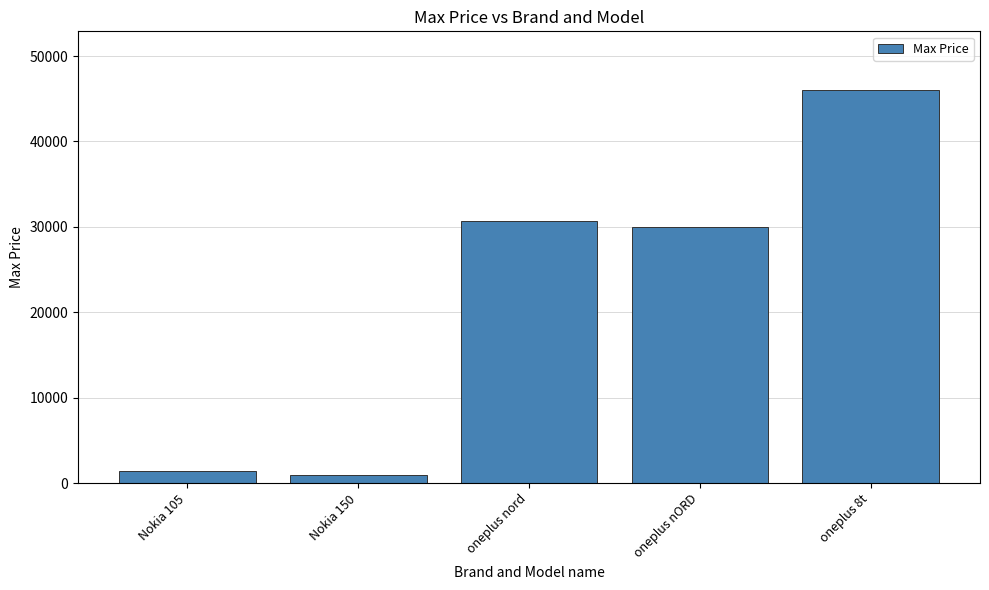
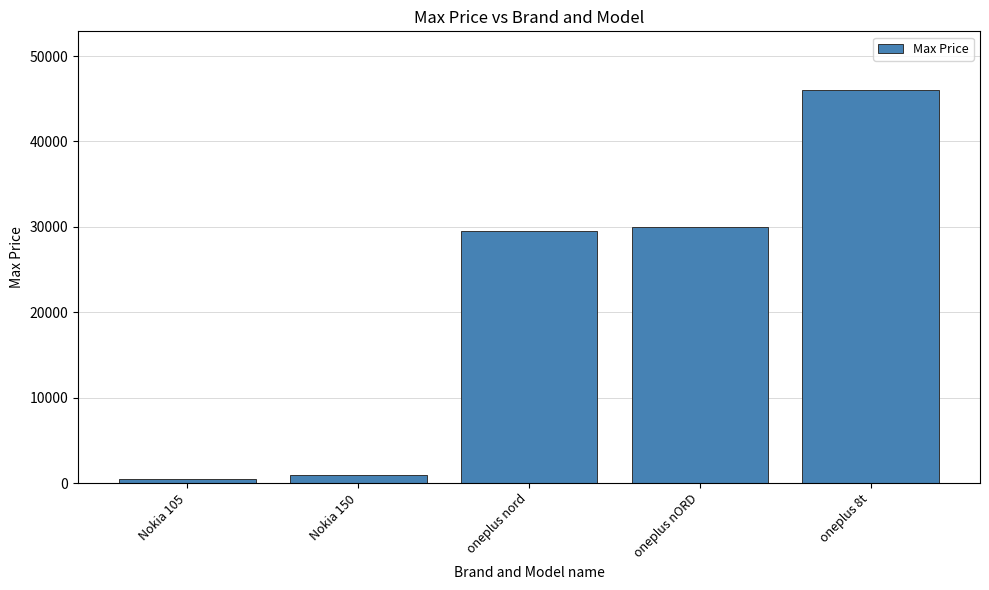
  {
-   "Nokia 105": 1000,
+   "Nokia 105": 0,
    "Nokia 150": 1000,
-   "oneplus nord": 31000,
+   "oneplus nord": 29000,
    "oneplus nORD": 30000,
    "oneplus 8t": 46000
  }
